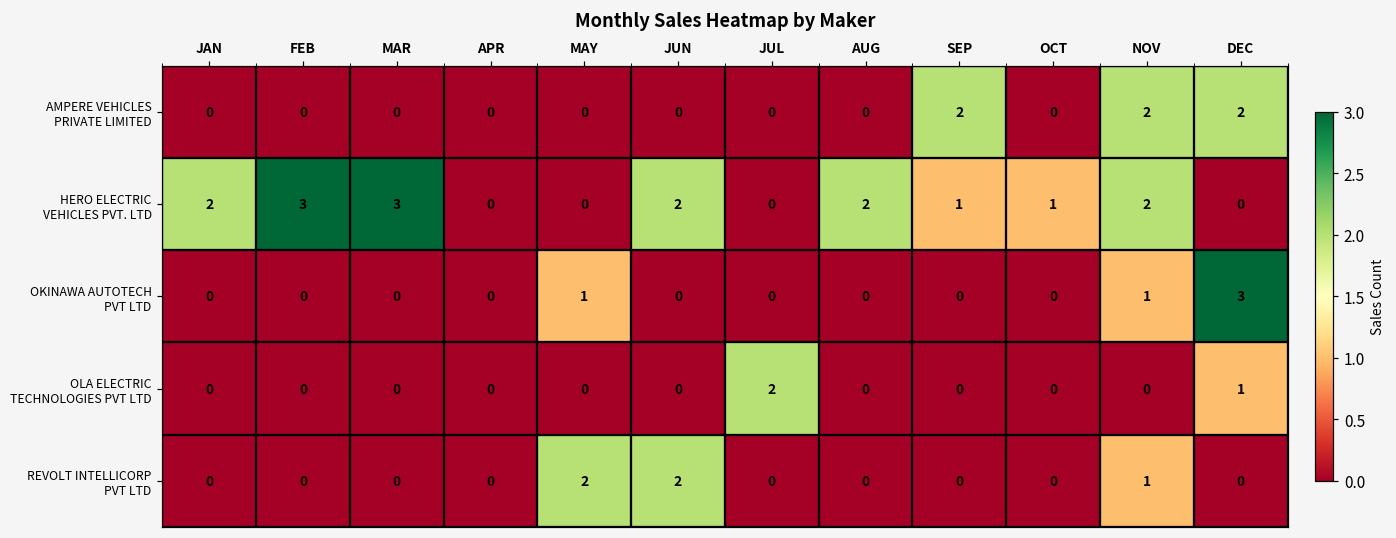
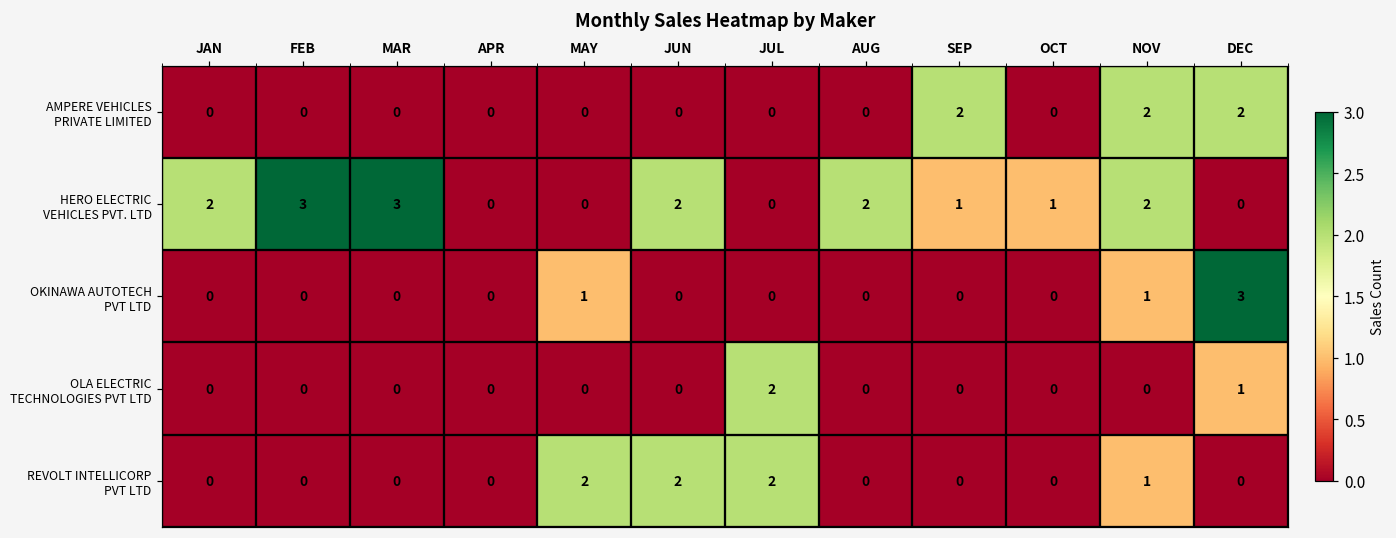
  {
    "AMPERE VEHICLES PRIVATE LIMITED": {
      "JAN": 0,
      "FEB": 0,
      "MAR": 0,
      "APR": 0,
      "MAY": 0,
      "JUN": 0,
      "JUL": 0,
      "AUG": 0,
      "SEP": 2,
      "OCT": 0,
      "NOV": 2,
      "DEC": 2
    },
    "HERO ELECTRIC VEHICLES PVT. LTD": {
      "JAN": 2,
      "FEB": 3,
      "MAR": 3,
      "APR": 0,
      "MAY": 0,
      "JUN": 2,
      "JUL": 0,
      "AUG": 2,
      "SEP": 1,
      "OCT": 1,
      "NOV": 2,
      "DEC": 0
    },
    "OKINAWA AUTOTECH PVT LTD": {
      "JAN": 0,
      "FEB": 0,
      "MAR": 0,
      "APR": 0,
      "MAY": 1,
      "JUN": 0,
      "JUL": 0,
      "AUG": 0,
      "SEP": 0,
      "OCT": 0,
      "NOV": 1,
      "DEC": 3
    },
    "OLA ELECTRIC TECHNOLOGIES PVT LTD": {
      "JAN": 0,
      "FEB": 0,
      "MAR": 0,
      "APR": 0,
      "MAY": 0,
      "JUN": 0,
      "JUL": 2,
      "AUG": 0,
      "SEP": 0,
      "OCT": 0,
      "NOV": 0,
      "DEC": 1
    },
    "REVOLT INTELLICORP PVT LTD": {
      "JAN": 0,
      "FEB": 0,
      "MAR": 0,
      "APR": 0,
      "MAY": 2,
      "JUN": 2,
-     "JUL": 0,
+     "JUL": 2,
      "AUG": 0,
      "SEP": 0,
      "OCT": 0,
      "NOV": 1,
      "DEC": 0
    }
  }
